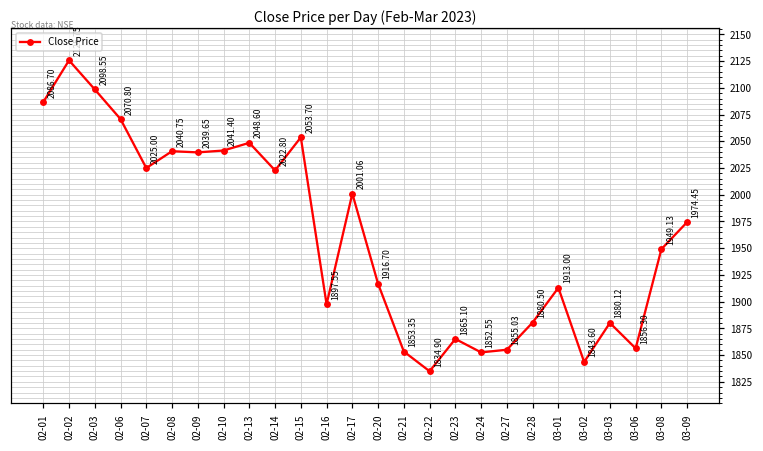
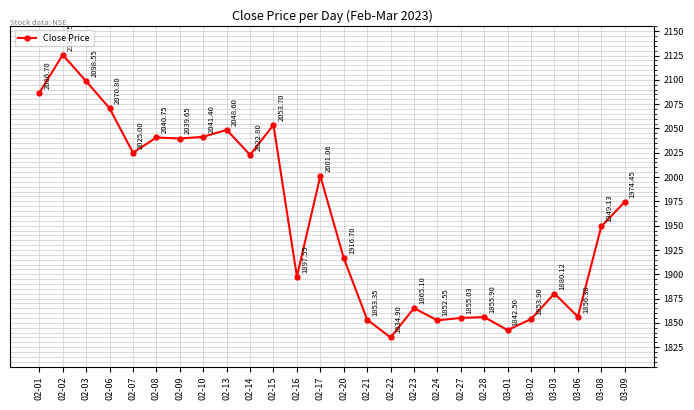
  {
    "02-01": 2086.70,
    "02-03": 2098.55,
    "02-06": 2070.80,
    "02-07": 2025.00,
    "02-08": 2040.75,
    "02-09": 2039.65,
    "02-10": 2041.40,
    "02-13": 2048.60,
    "02-14": 2022.80,
    "02-15": 2053.70,
    "02-16": 1897.55,
    "02-17": 2001.06,
    "02-20": 1916.70,
    "02-21": 1853.35,
    "02-22": 1834.90,
    "02-23": 1865.10,
    "02-24": 1852.55,
    "02-27": 1855.03,
-   "02-28": 1880.50,
-   "03-01": 1913.00,
-   "03-02": 1843.60,
+   "02-28": 1855.90,
+   "03-01": 1842.50,
+   "03-02": 1853.90,
    "03-03": 1880.12,
    "03-06": 1856.30,
    "03-08": 1949.13,
    "03-09": 1974.45
  }
